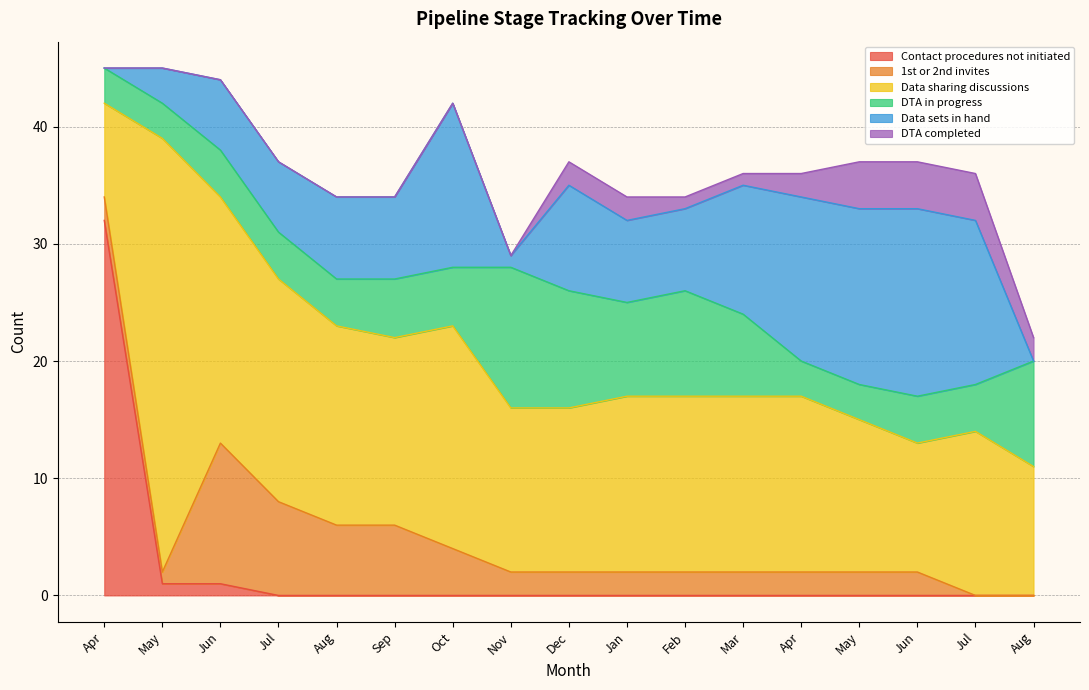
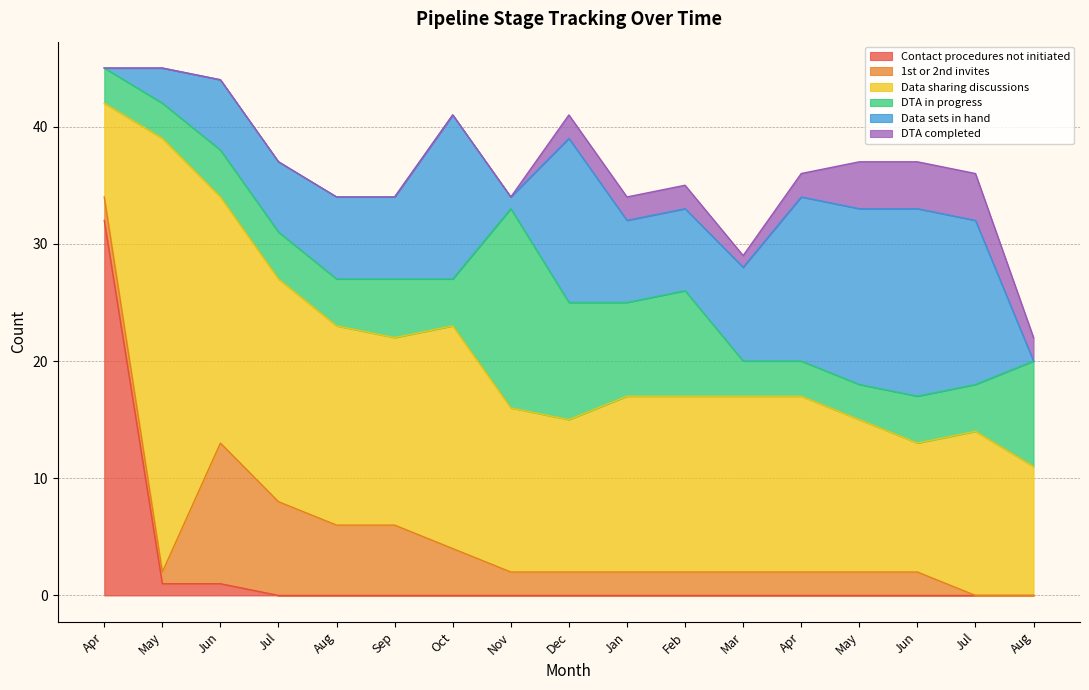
  {
    "Data sharing discussions": {
      "Sep": 16,
      "Oct": 19,
      "Nov": 14,
-     "Dec": 14,
+     "Dec": 13,
      "Jan": 15,
      "Feb": 15,
      "Mar": 15
    },
    "DTA in progress": {
      "Sep": 5,
-     "Oct": 5,
-     "Nov": 12,
+     "Oct": 4,
+     "Nov": 17,
      "Dec": 10,
      "Jan": 8,
      "Feb": 9,
-     "Mar": 7
+     "Mar": 3
    },
    "Data sets in hand": {
-     "Dec": 9,
+     "Dec": 14,
      "Jan": 7,
      "Feb": 7,
-     "Mar": 11
+     "Mar": 8
    },
    "DTA completed": {
      "Dec": 2,
      "Jan": 2,
-     "Feb": 1,
+     "Feb": 2,
      "Mar": 1
    }
  }
